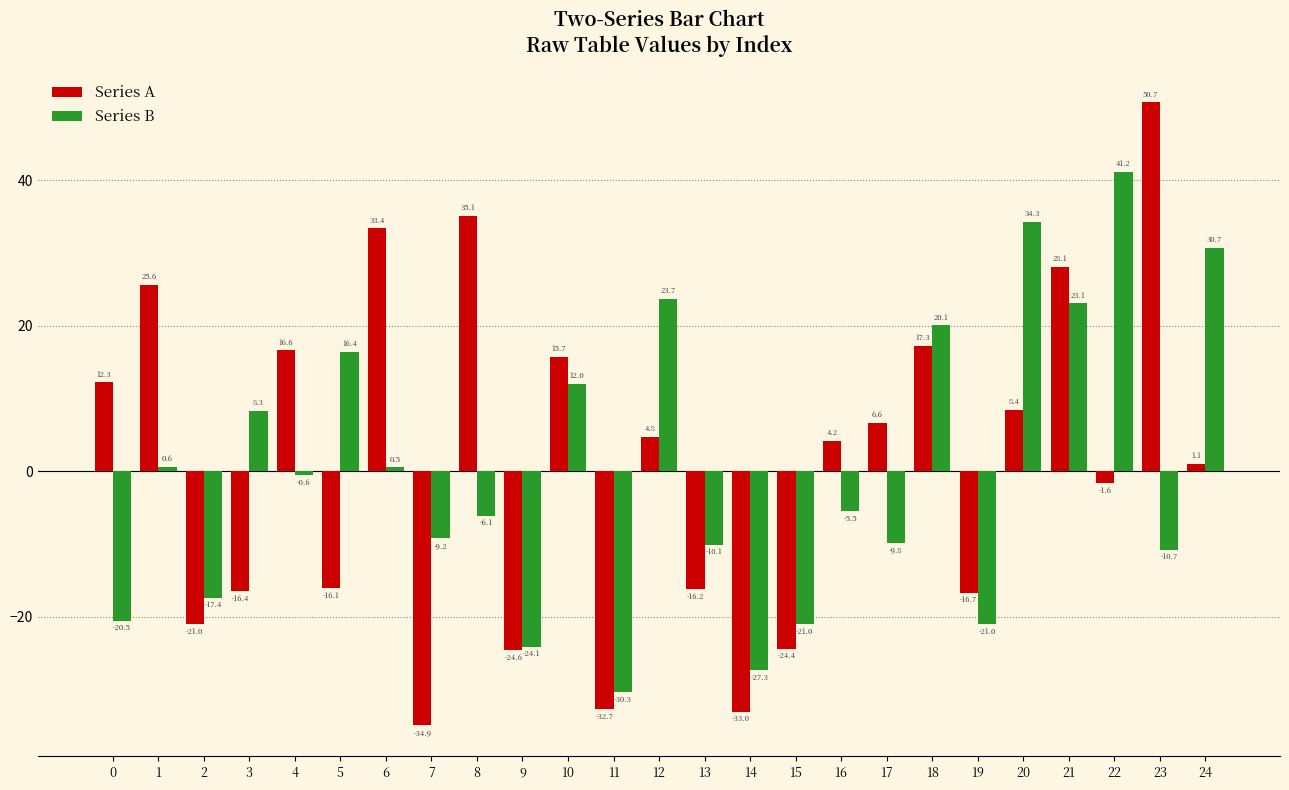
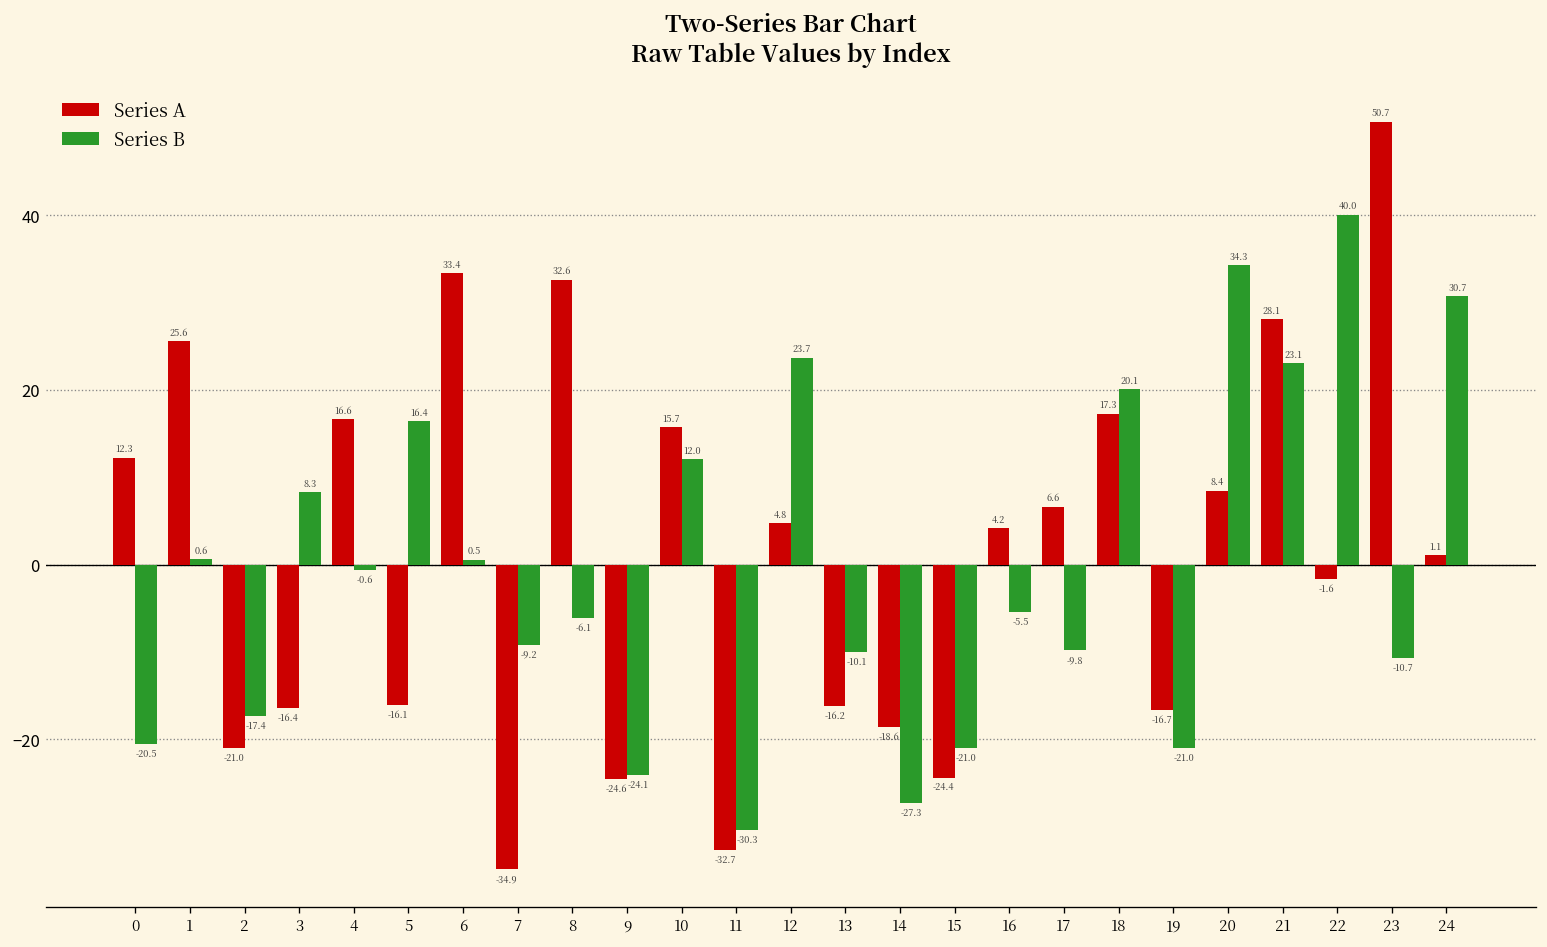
  {
    "Series A": {
      "0": 12.3,
      "1": 25.6,
      "2": -21.0,
      "3": -16.4,
      "4": 16.6,
      "5": -16.1,
      "6": 33.4,
      "7": -34.9,
-     "8": 35.1,
+     "8": 32.6,
      "9": -24.6,
      "10": 15.7,
      "11": -32.7,
      "12": 4.8,
      "13": -16.2,
-     "14": -33.0,
+     "14": -18.6,
      "15": -24.4,
      "16": 4.2,
      "17": 6.6,
      "18": 17.3,
      "19": -16.7,
      "20": 8.4,
      "21": 28.1,
      "22": -1.6,
      "23": 50.7,
      "24": 1.1
    },
    "Series B": {
      "0": -20.5,
      "1": 0.6,
      "2": -17.4,
      "3": 8.3,
      "4": -0.6,
      "5": 16.4,
      "6": 0.5,
      "7": -9.2,
      "8": -6.1,
      "9": -24.1,
      "10": 12.0,
      "11": -30.3,
      "12": 23.7,
      "13": -10.1,
      "14": -27.3,
      "15": -21.0,
      "16": -5.5,
      "17": -9.8,
      "18": 20.1,
      "19": -21.0,
      "20": 34.3,
      "21": 23.1,
-     "22": 41.2,
+     "22": 40.0,
      "23": -10.7,
      "24": 30.7
    }
  }
